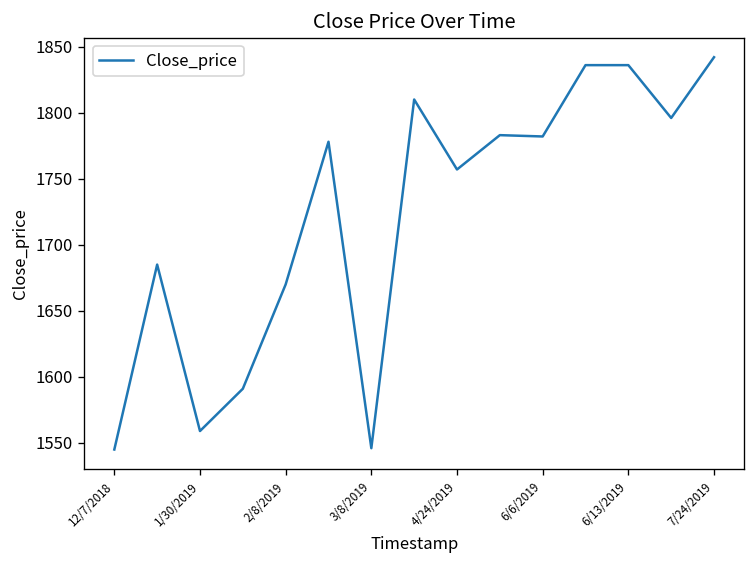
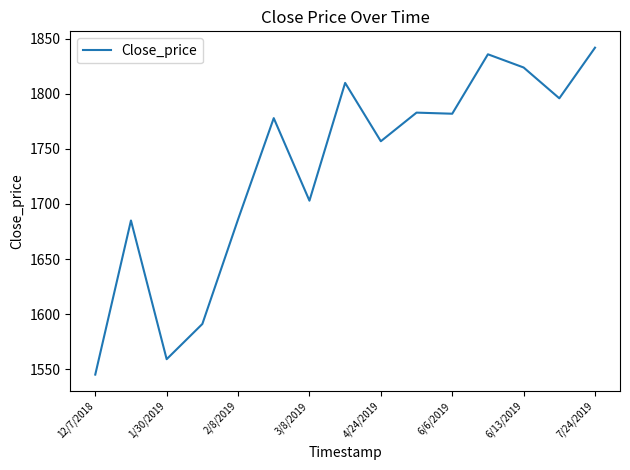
  {
    "12/7/2018": 1545,
    "1/30/2019": 1559,
-   "2/8/2019": 1670,
-   "3/8/2019": 1546,
+   "2/8/2019": 1686,
+   "3/8/2019": 1703,
    "4/24/2019": 1757,
    "6/6/2019": 1782,
-   "6/13/2019": 1836,
+   "6/13/2019": 1824,
    "7/24/2019": 1842
  }
